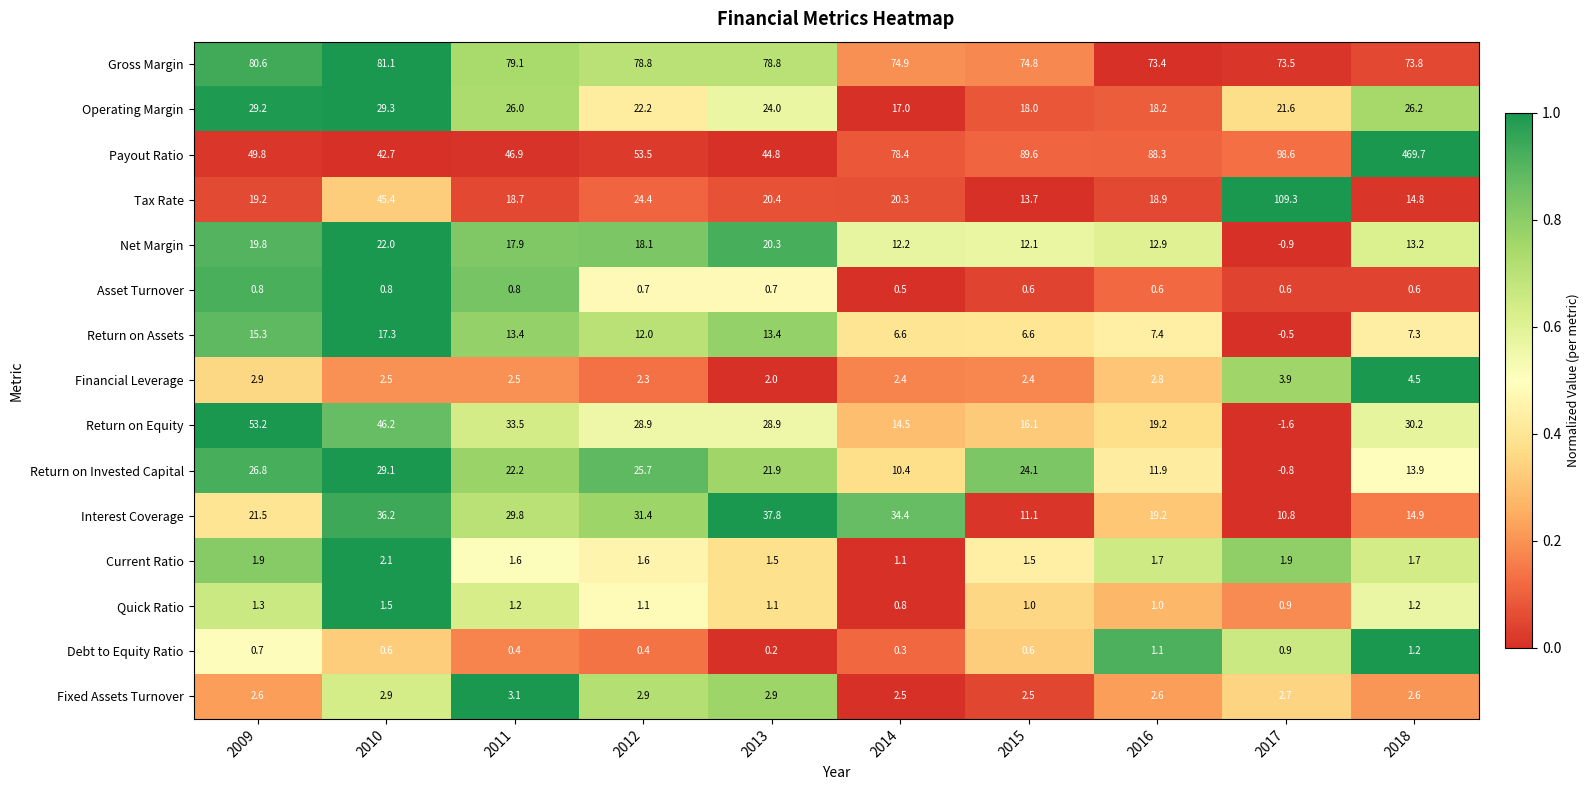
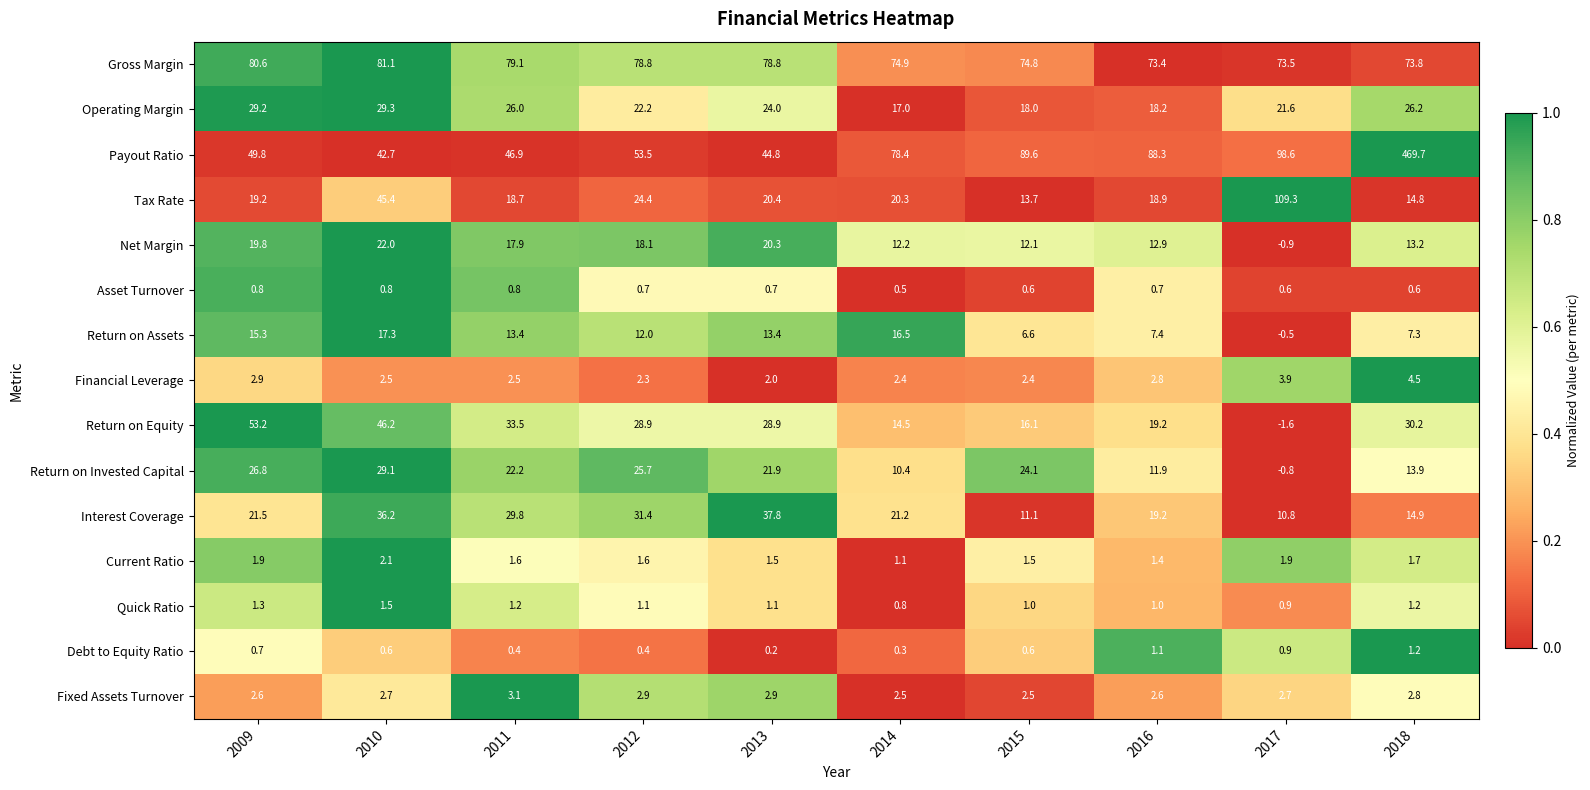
  {
    "Gross Margin": {
      "2009": 80.6,
      "2010": 81.1,
      "2011": 79.1,
      "2012": 78.8,
      "2013": 78.8,
      "2014": 74.9,
      "2015": 74.8,
      "2016": 73.4,
      "2017": 73.5,
      "2018": 73.8
    },
    "Operating Margin": {
      "2009": 29.2,
      "2010": 29.3,
      "2011": 26.0,
      "2012": 22.2,
      "2013": 24.0,
      "2014": 17.0,
      "2015": 18.0,
      "2016": 18.2,
      "2017": 21.6,
      "2018": 26.2
    },
    "Payout Ratio": {
      "2009": 49.8,
      "2010": 42.7,
      "2011": 46.9,
      "2012": 53.5,
      "2013": 44.8,
      "2014": 78.4,
      "2015": 89.6,
      "2016": 88.3,
      "2017": 98.6,
      "2018": 469.7
    },
    "Tax Rate": {
      "2009": 19.2,
      "2010": 45.4,
      "2011": 18.7,
      "2012": 24.4,
      "2013": 20.4,
      "2014": 20.3,
      "2015": 13.7,
      "2016": 18.9,
      "2017": 109.3,
      "2018": 14.8
    },
    "Net Margin": {
      "2009": 19.8,
      "2010": 22.0,
      "2011": 17.9,
      "2012": 18.1,
      "2013": 20.3,
      "2014": 12.2,
      "2015": 12.1,
      "2016": 12.9,
      "2017": -0.9,
      "2018": 13.2
    },
    "Asset Turnover": {
      "2009": 0.8,
      "2010": 0.8,
      "2011": 0.8,
      "2012": 0.7,
      "2013": 0.7,
      "2014": 0.5,
      "2015": 0.6,
-     "2016": 0.6,
+     "2016": 0.7,
      "2017": 0.6,
      "2018": 0.6
    },
    "Return on Assets": {
      "2009": 15.3,
      "2010": 17.3,
      "2011": 13.4,
      "2012": 12.0,
      "2013": 13.4,
-     "2014": 6.6,
+     "2014": 16.5,
      "2015": 6.6,
      "2016": 7.4,
      "2017": -0.5,
      "2018": 7.3
    },
    "Financial Leverage": {
      "2009": 2.9,
      "2010": 2.5,
      "2011": 2.5,
      "2012": 2.3,
      "2013": 2.0,
      "2014": 2.4,
      "2015": 2.4,
      "2016": 2.8,
      "2017": 3.9,
      "2018": 4.5
    },
    "Return on Equity": {
      "2009": 53.2,
      "2010": 46.2,
      "2011": 33.5,
      "2012": 28.9,
      "2013": 28.9,
      "2014": 14.5,
      "2015": 16.1,
      "2016": 19.2,
      "2017": -1.6,
      "2018": 30.2
    },
    "Return on Invested Capital": {
      "2009": 26.8,
      "2010": 29.1,
      "2011": 22.2,
      "2012": 25.7,
      "2013": 21.9,
      "2014": 10.4,
      "2015": 24.1,
      "2016": 11.9,
      "2017": -0.8,
      "2018": 13.9
    },
    "Interest Coverage": {
      "2009": 21.5,
      "2010": 36.2,
      "2011": 29.8,
      "2012": 31.4,
      "2013": 37.8,
-     "2014": 34.4,
+     "2014": 21.2,
      "2015": 11.1,
      "2016": 19.2,
      "2017": 10.8,
      "2018": 14.9
    },
    "Current Ratio": {
      "2009": 1.9,
      "2010": 2.1,
      "2011": 1.6,
      "2012": 1.6,
      "2013": 1.5,
      "2014": 1.1,
      "2015": 1.5,
-     "2016": 1.7,
+     "2016": 1.4,
      "2017": 1.9,
      "2018": 1.7
    },
    "Quick Ratio": {
      "2009": 1.3,
      "2010": 1.5,
      "2011": 1.2,
      "2012": 1.1,
      "2013": 1.1,
      "2014": 0.8,
      "2015": 1.0,
      "2016": 1.0,
      "2017": 0.9,
      "2018": 1.2
    },
    "Debt to Equity Ratio": {
      "2009": 0.7,
      "2010": 0.6,
      "2011": 0.4,
      "2012": 0.4,
      "2013": 0.2,
      "2014": 0.3,
      "2015": 0.6,
      "2016": 1.1,
      "2017": 0.9,
      "2018": 1.2
    },
    "Fixed Assets Turnover": {
      "2009": 2.6,
-     "2010": 2.9,
+     "2010": 2.7,
      "2011": 3.1,
      "2012": 2.9,
      "2013": 2.9,
      "2014": 2.5,
      "2015": 2.5,
      "2016": 2.6,
      "2017": 2.7,
-     "2018": 2.6
+     "2018": 2.8
    }
  }
